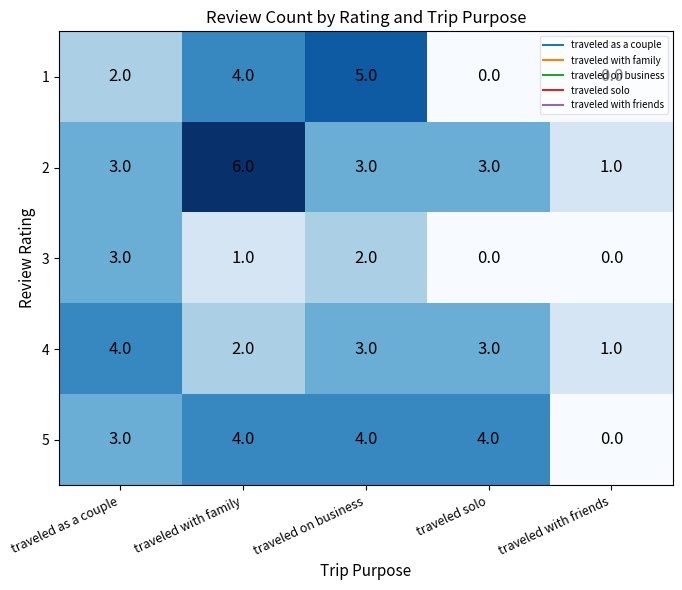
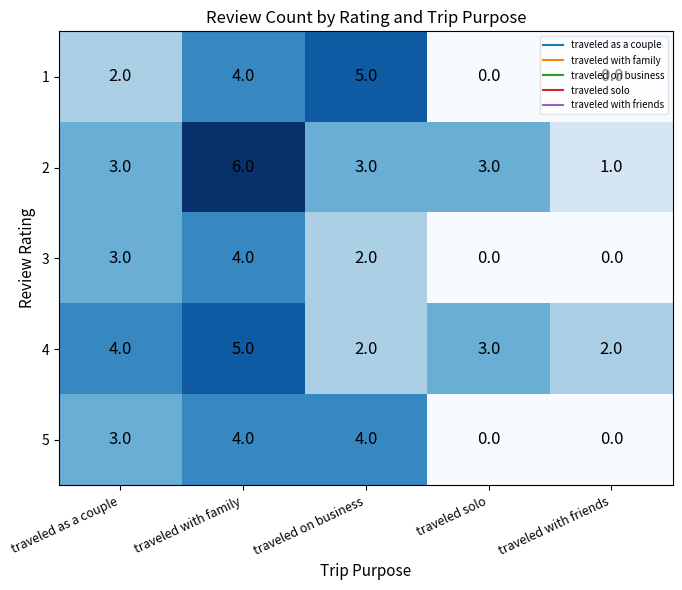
  {
    "1": {
      "traveled as a couple": 2.0,
      "traveled with family": 4.0,
      "traveled on business": 5.0,
      "traveled solo": 0.0
    },
    "2": {
      "traveled as a couple": 3.0,
      "traveled with family": 6.0,
      "traveled on business": 3.0,
      "traveled solo": 3.0,
      "traveled with friends": 1.0
    },
    "3": {
      "traveled as a couple": 3.0,
-     "traveled with family": 1.0,
+     "traveled with family": 4.0,
      "traveled on business": 2.0,
      "traveled solo": 0.0,
      "traveled with friends": 0.0
    },
    "4": {
      "traveled as a couple": 4.0,
-     "traveled with family": 2.0,
-     "traveled on business": 3.0,
+     "traveled with family": 5.0,
+     "traveled on business": 2.0,
      "traveled solo": 3.0,
-     "traveled with friends": 1.0
+     "traveled with friends": 2.0
    },
    "5": {
      "traveled as a couple": 3.0,
      "traveled with family": 4.0,
      "traveled on business": 4.0,
-     "traveled solo": 4.0,
+     "traveled solo": 0.0,
      "traveled with friends": 0.0
    }
  }
